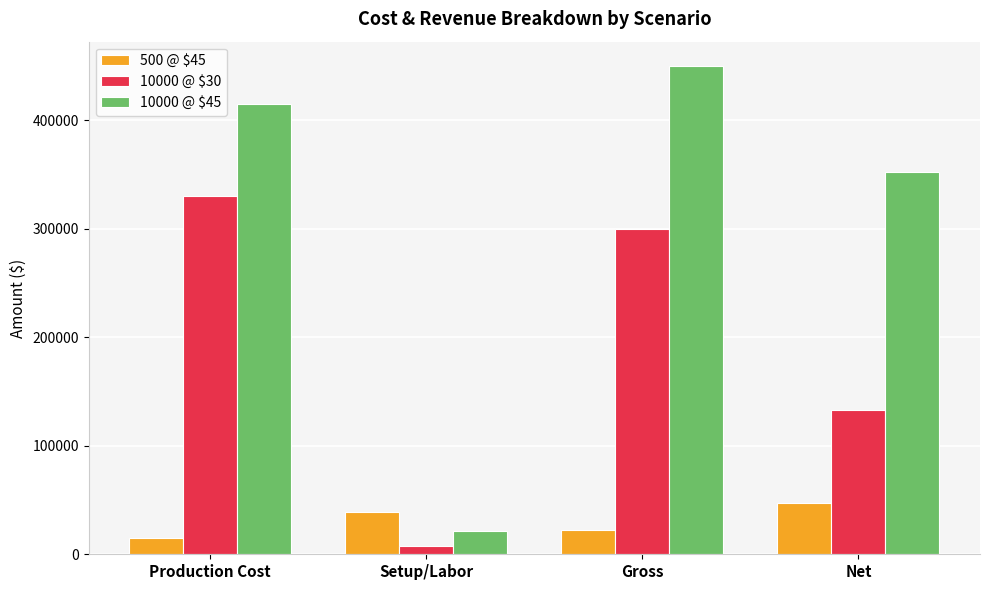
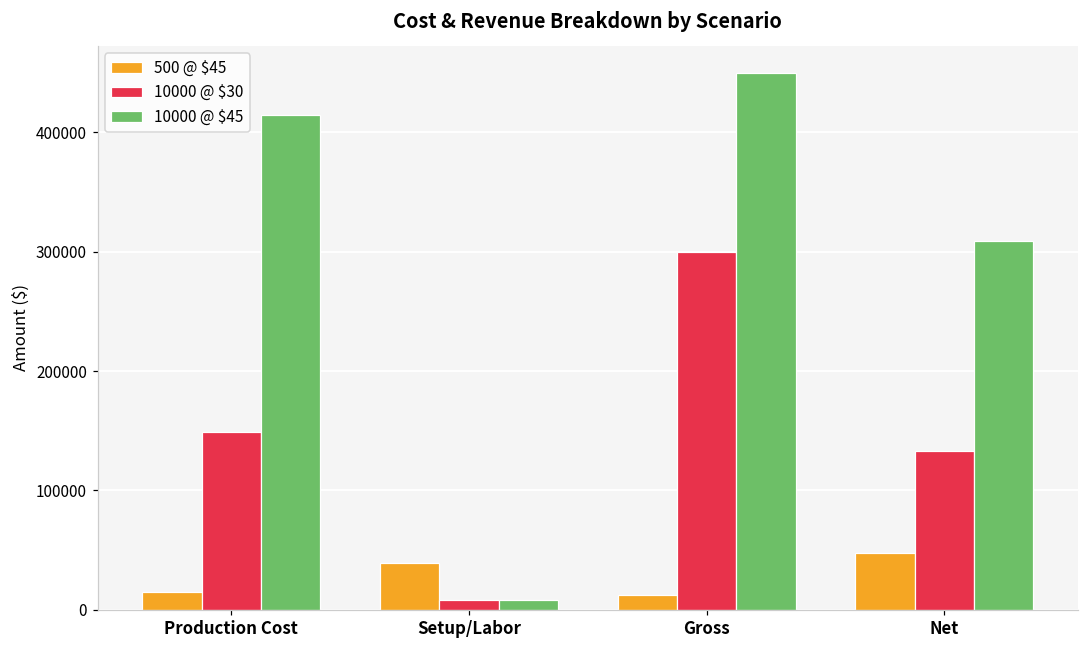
  {
    "500 @ $45": {
      "Production Cost": 15000,
      "Setup/Labor": 39000,
-     "Gross": 23000,
+     "Gross": 13000,
      "Net": 47000
    },
    "10000 @ $30": {
-     "Production Cost": 330000,
+     "Production Cost": 149000,
      "Setup/Labor": 8000,
      "Gross": 300000,
      "Net": 133000
    },
    "10000 @ $45": {
      "Production Cost": 415000,
-     "Setup/Labor": 22000,
+     "Setup/Labor": 8000,
      "Gross": 450000,
-     "Net": 352000
+     "Net": 309000
    }
  }
